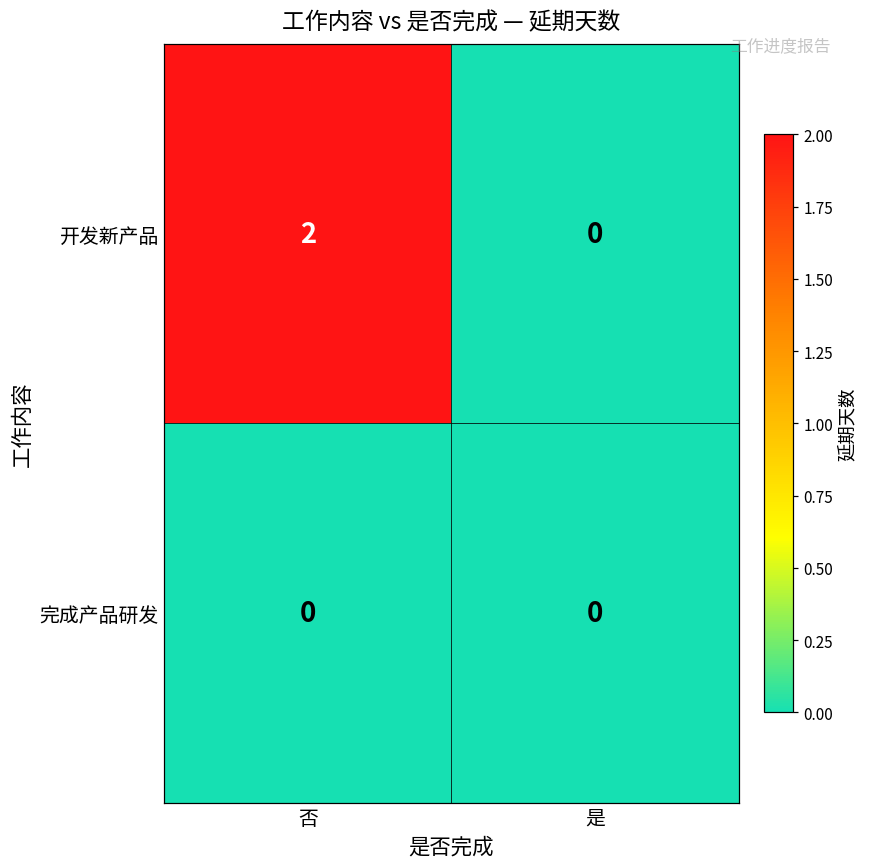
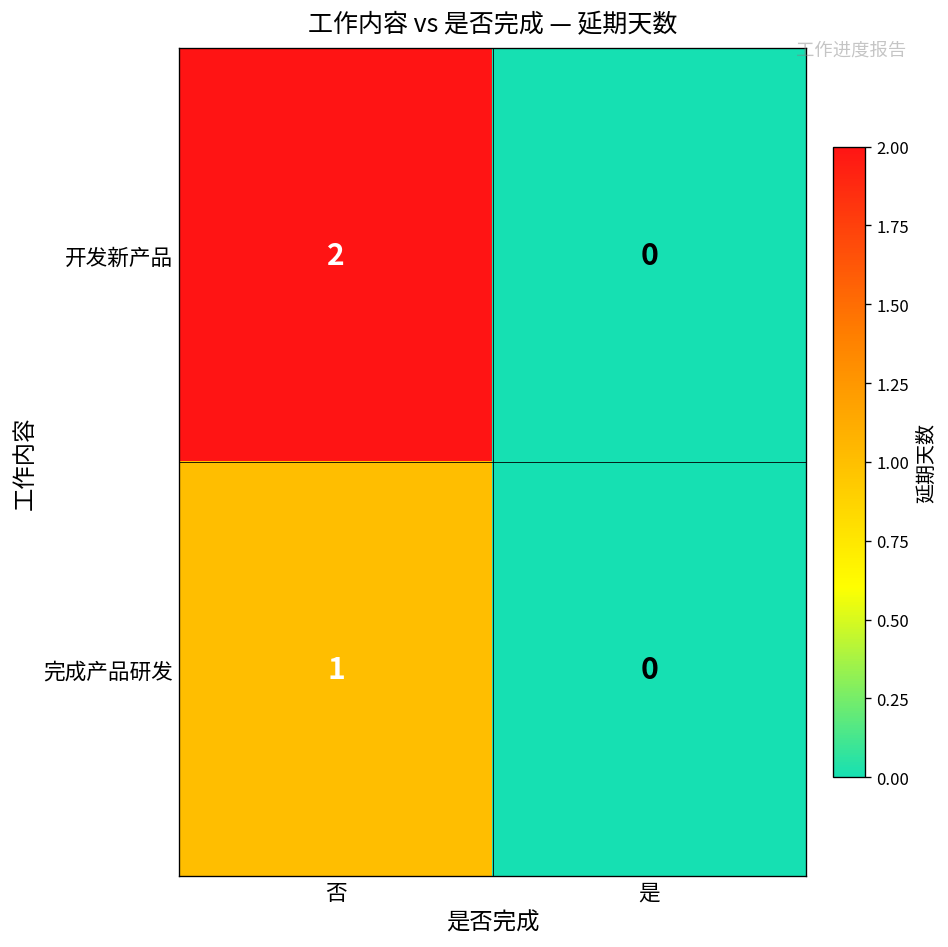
  {
    "开发新产品": {
      "否": 2,
      "是": 0
    },
    "完成产品研发": {
-     "否": 0,
+     "否": 1,
      "是": 0
    }
  }
